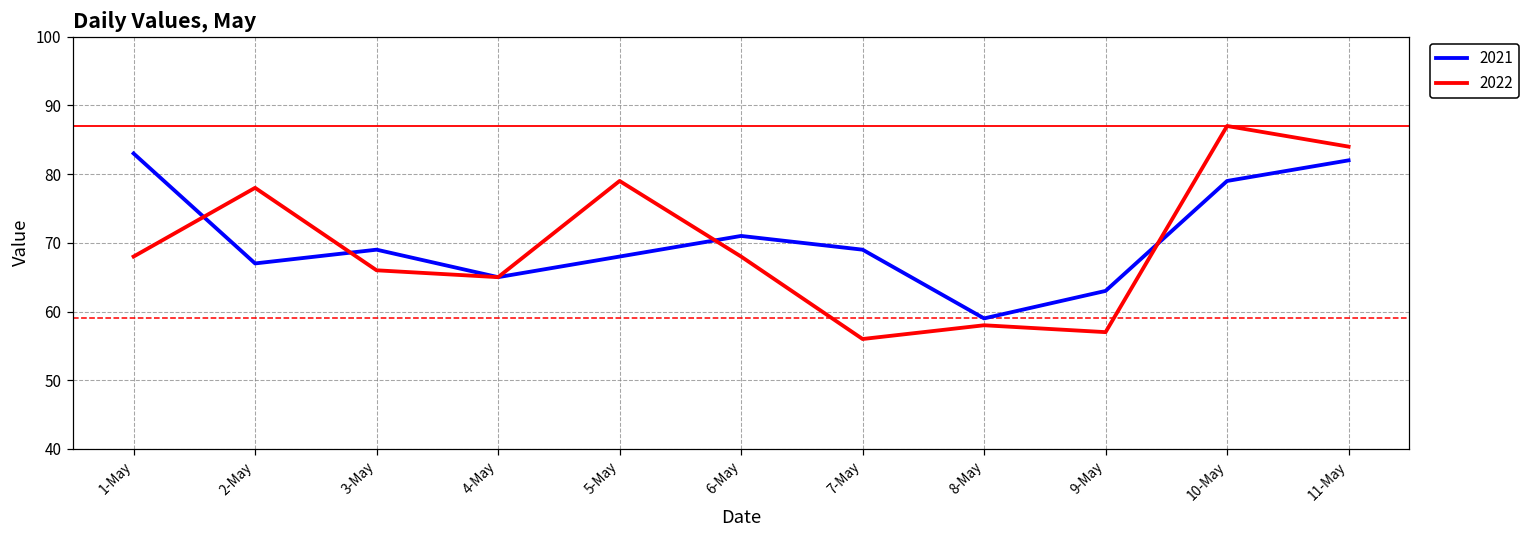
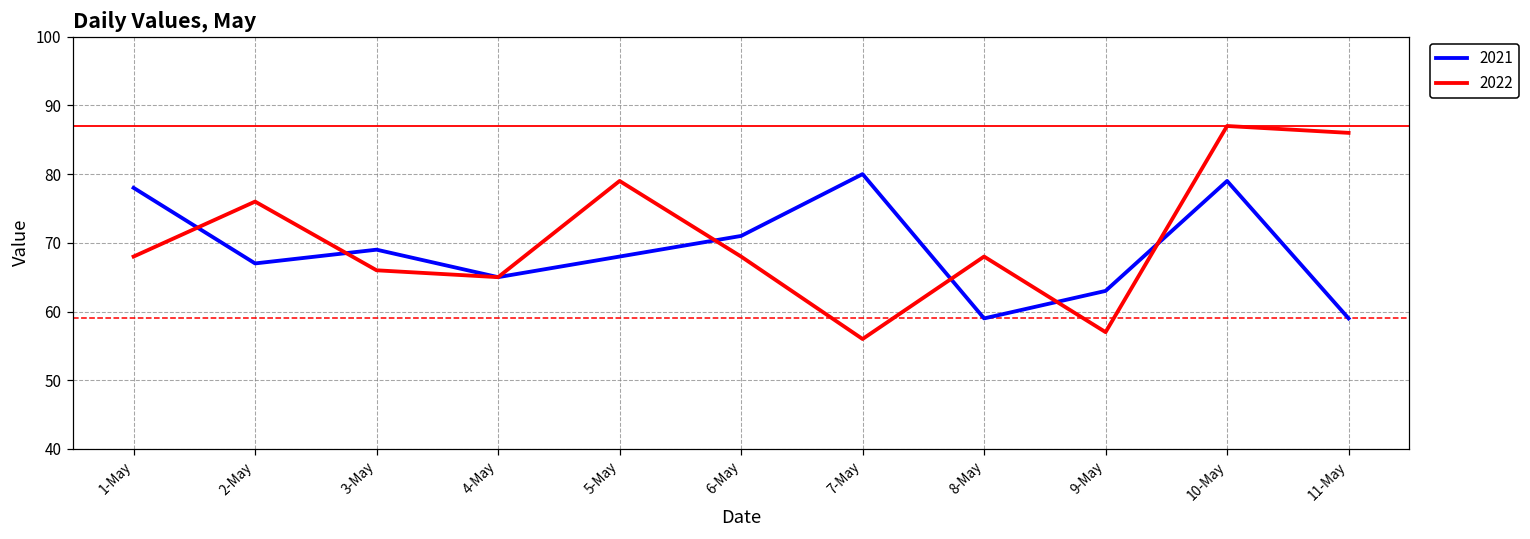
  {
    "2021": {
-     "1-May": 83,
+     "1-May": 78,
      "2-May": 67,
      "3-May": 69,
      "5-May": 68,
      "6-May": 71,
-     "7-May": 69,
+     "7-May": 80,
      "8-May": 59,
      "9-May": 63,
      "10-May": 79,
-     "11-May": 82
+     "11-May": 59
    },
    "2022": {
      "1-May": 68,
-     "2-May": 78,
+     "2-May": 76,
      "3-May": 66,
      "5-May": 79,
      "6-May": 68,
      "7-May": 56,
-     "8-May": 58,
+     "8-May": 68,
      "9-May": 57,
      "10-May": 87,
-     "11-May": 84
+     "11-May": 86
    }
  }
